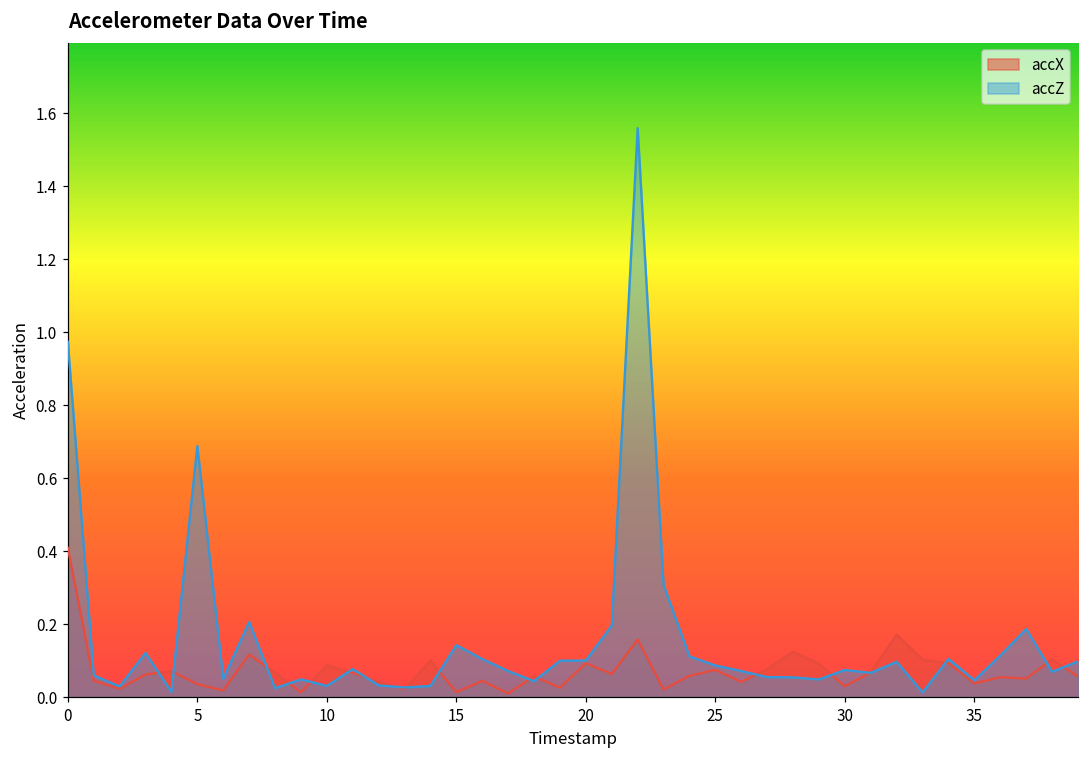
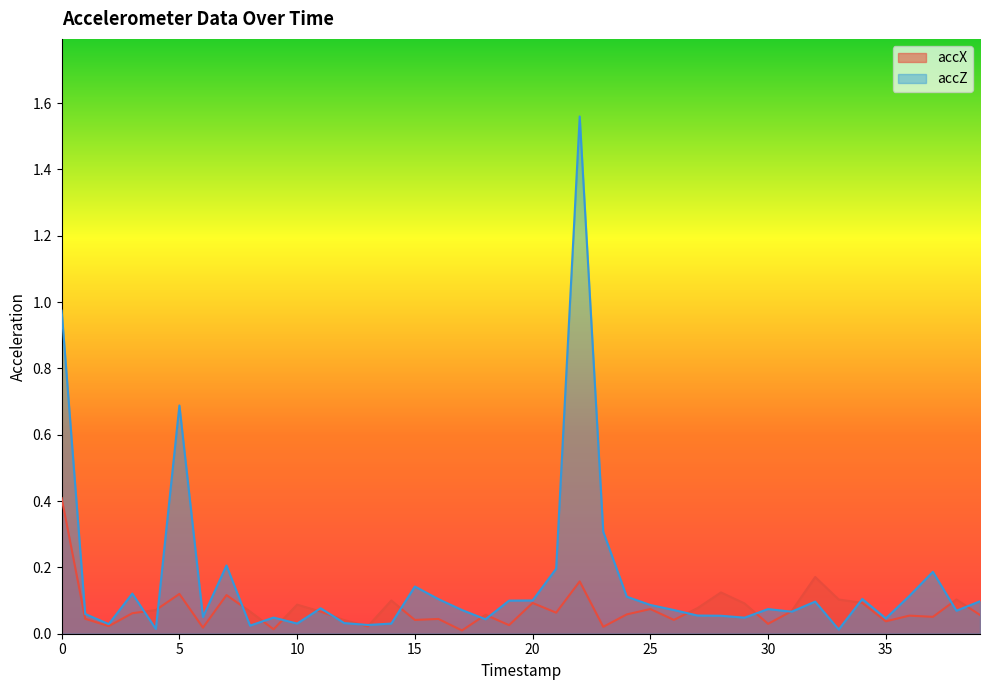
  {
    "accX": {
      "0": 0.41,
-     "5": 0.04,
+     "5": 0.12,
      "10": 0.09,
-     "15": 0.01,
+     "15": 0.04,
      "25": 0.07,
      "30": 0.03,
      "35": 0.04
    },
    "accZ": {
      "0": 0.97,
      "5": 0.69,
      "10": 0.03,
      "15": 0.14,
      "25": 0.09,
      "30": 0.07,
      "35": 0.05
    }
  }
